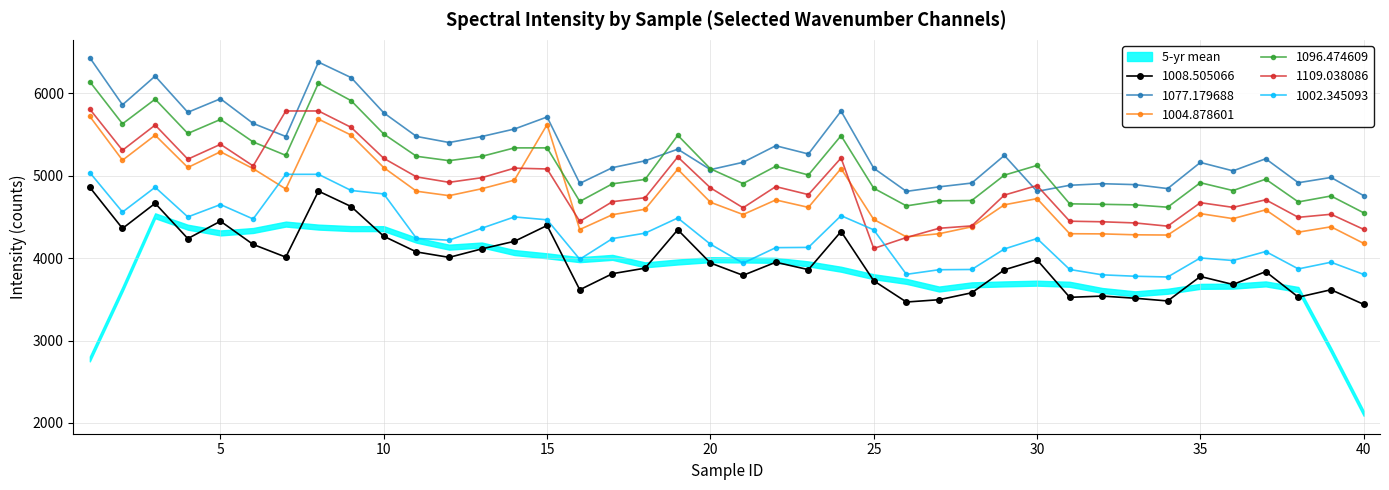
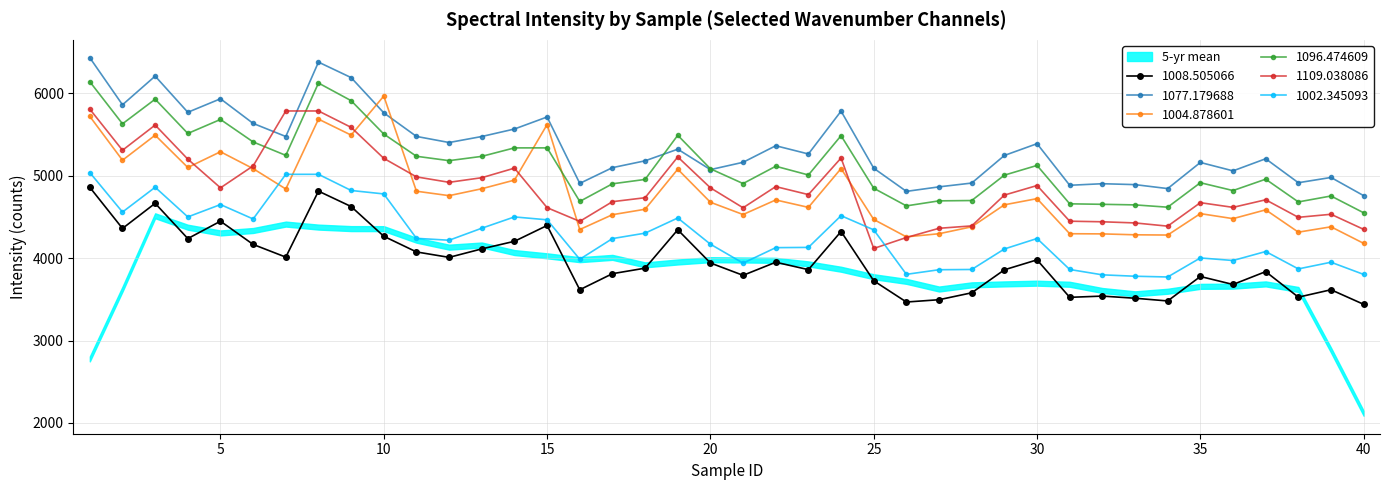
  {
    "1008.505066": {
      "5": 4400,
      "10": 4300,
      "15": 4400,
      "20": 3900,
      "25": 3700,
      "30": 4000,
      "35": 3800,
      "40": 3400
    },
    "1077.179688": {
      "5": 5900,
      "10": 5800,
      "15": 5700,
      "25": 5100,
-     "30": 4800,
+     "30": 5400,
      "35": 5200,
      "40": 4800
    },
    "1004.878601": {
      "5": 5300,
-     "10": 5100,
+     "10": 6000,
      "15": 5600,
      "20": 4700,
      "25": 4500,
      "30": 4700,
      "35": 4500,
      "40": 4200
    },
    "1096.474609": {
      "5": 5700,
      "10": 5500,
      "15": 5300,
      "25": 4800,
      "30": 5100,
      "35": 4900,
      "40": 4600
    },
    "1109.038086": {
-     "5": 5400,
+     "5": 4900,
      "10": 5200,
-     "15": 5100,
+     "15": 4600,
      "20": 4900,
      "25": 4100,
      "30": 4900,
      "35": 4700,
      "40": 4400
    },
    "1002.345093": {
      "5": 4700,
      "10": 4800,
      "15": 4500,
      "20": 4200,
      "25": 4300,
      "30": 4200,
      "35": 4000,
      "40": 3800
    }
  }
